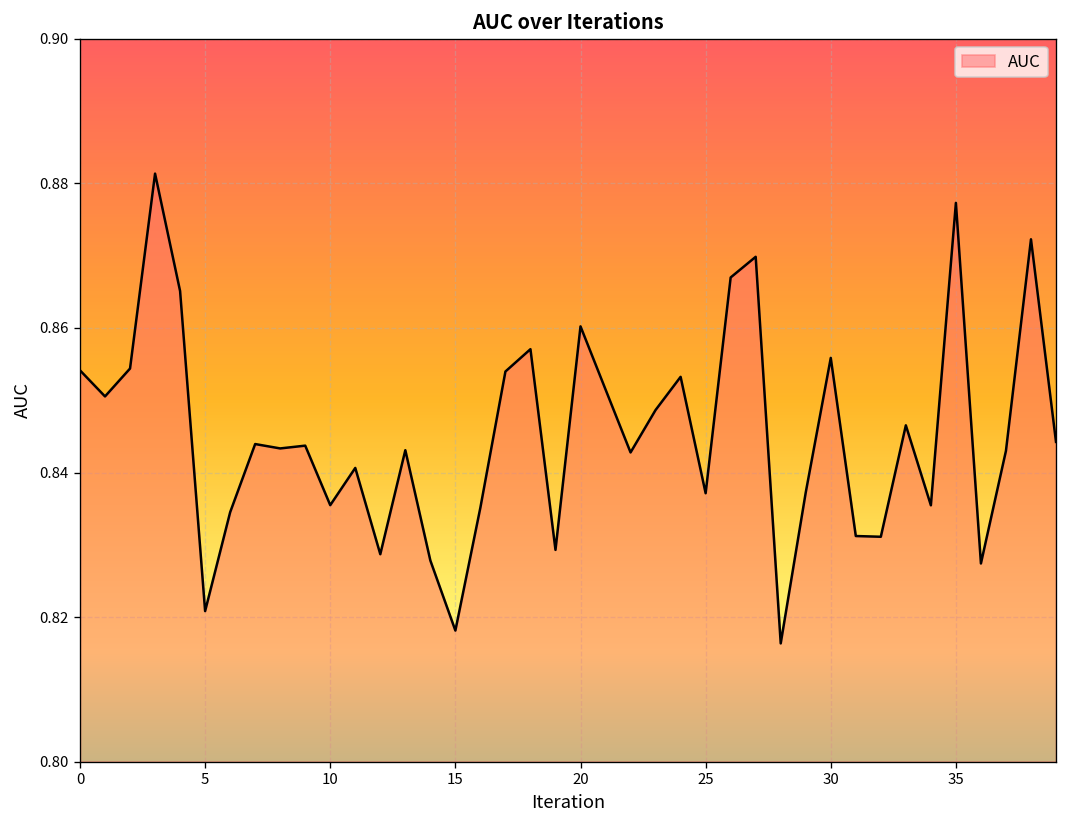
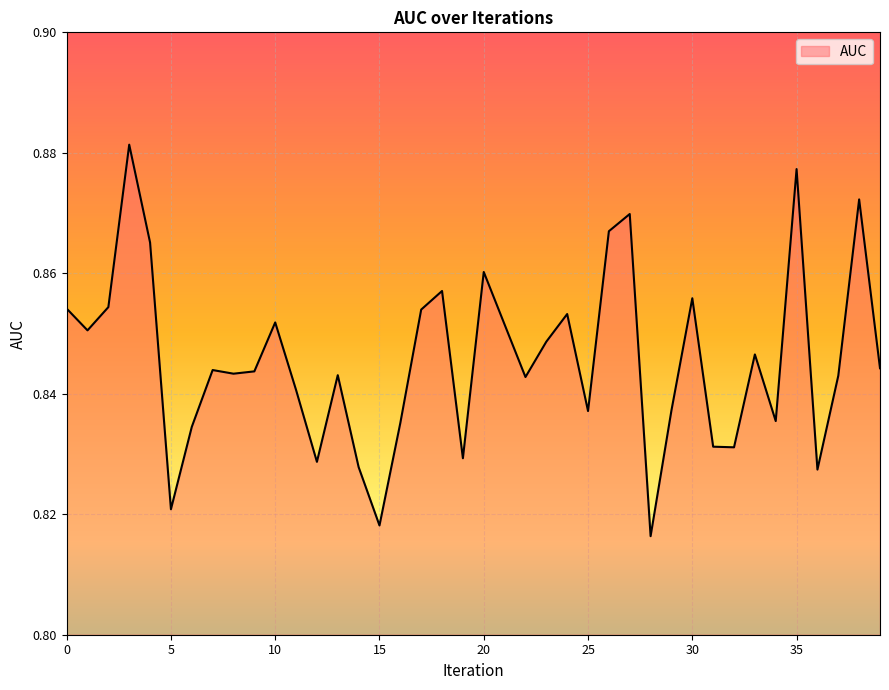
  {
    "0": 0.854,
    "5": 0.821,
-   "10": 0.835,
+   "10": 0.852,
    "15": 0.818,
    "20": 0.860,
    "25": 0.837,
    "30": 0.856,
    "35": 0.877
  }
